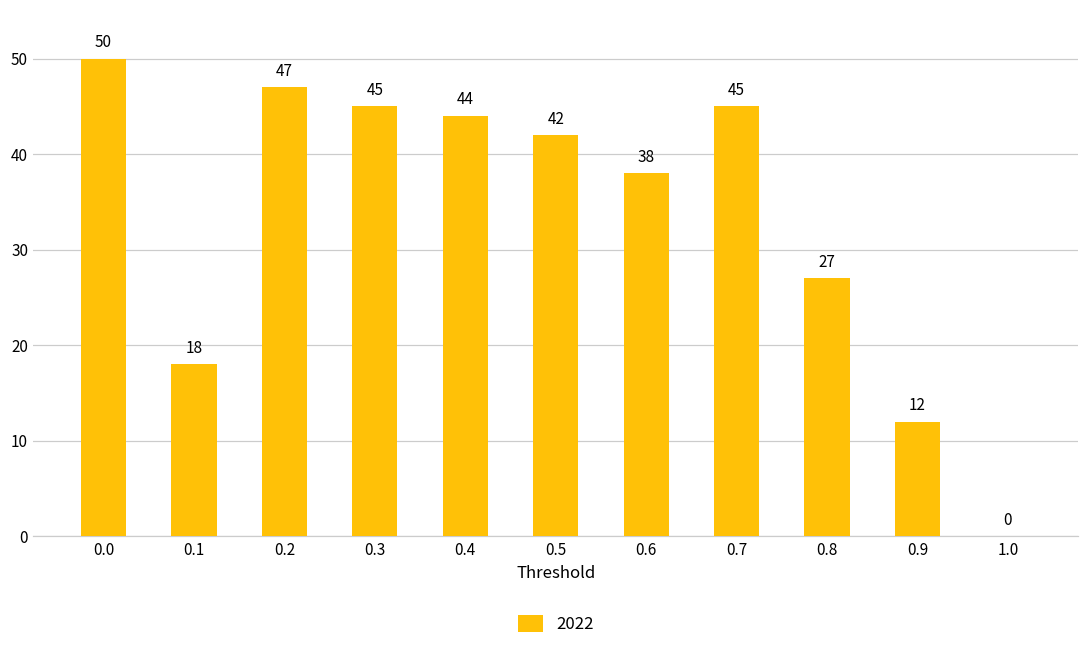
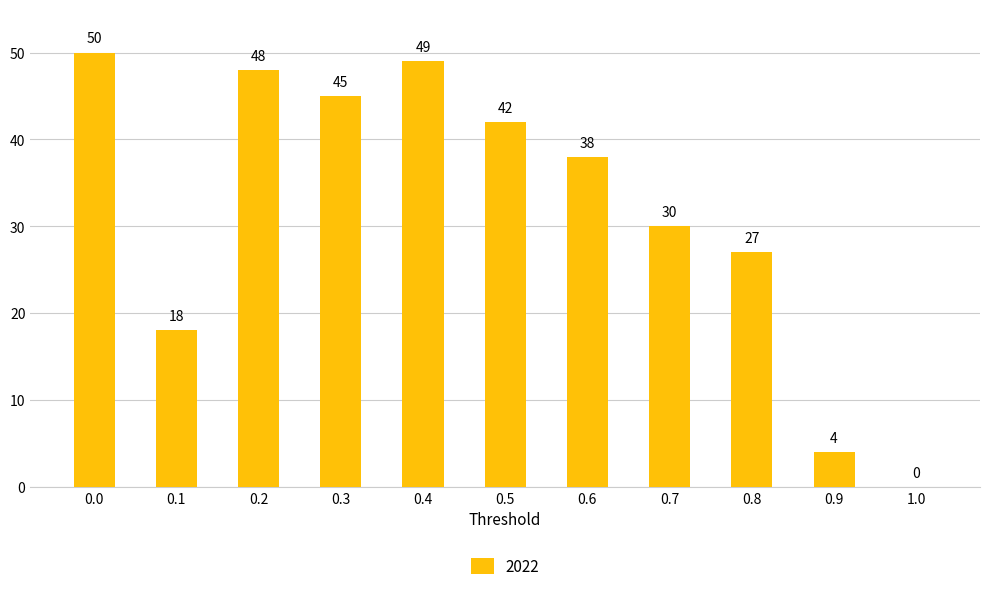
  {
    "0.0": 50,
    "0.1": 18,
-   "0.2": 47,
+   "0.2": 48,
    "0.3": 45,
-   "0.4": 44,
+   "0.4": 49,
    "0.5": 42,
    "0.6": 38,
-   "0.7": 45,
+   "0.7": 30,
    "0.8": 27,
-   "0.9": 12,
+   "0.9": 4,
    "1.0": 0
  }
